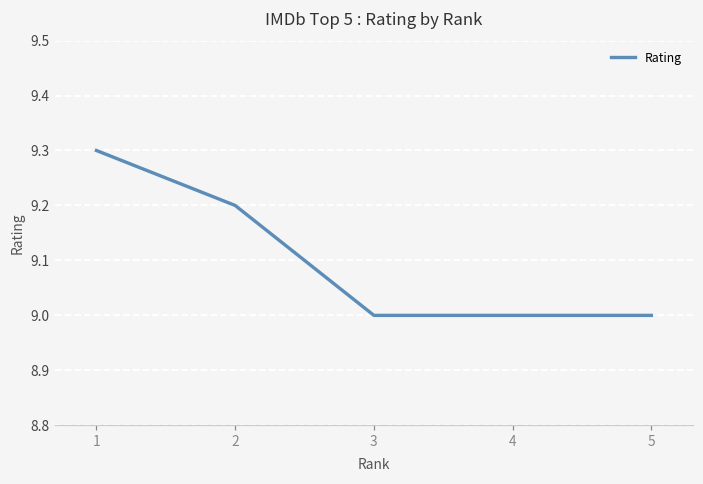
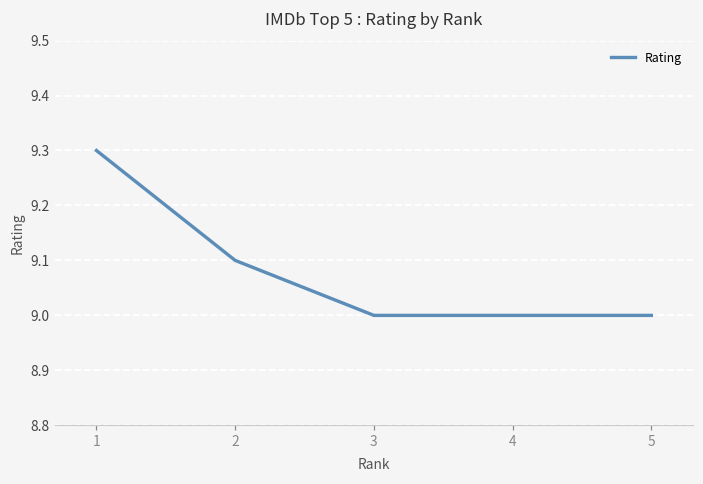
  {
    "1": 9.3,
-   "2": 9.2,
+   "2": 9.1,
    "3": 9.0,
    "4": 9.0,
    "5": 9.0
  }
